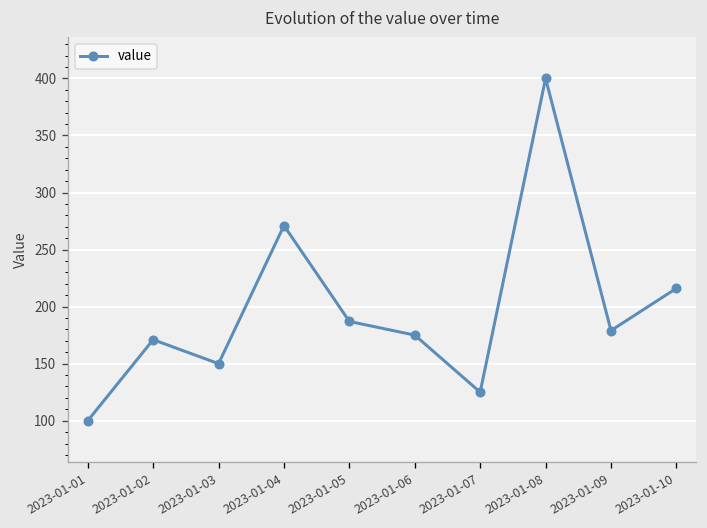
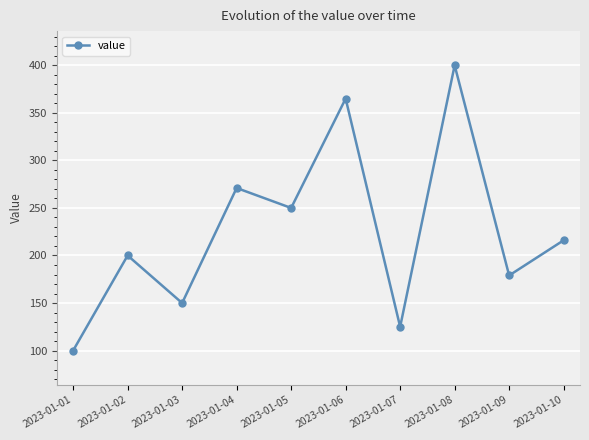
  {
    "2023-01-01": 100,
-   "2023-01-02": 170,
+   "2023-01-02": 200,
    "2023-01-03": 150,
    "2023-01-04": 270,
-   "2023-01-05": 190,
-   "2023-01-06": 180,
+   "2023-01-05": 250,
+   "2023-01-06": 370,
    "2023-01-07": 130,
    "2023-01-08": 400,
    "2023-01-09": 180,
    "2023-01-10": 220
  }
